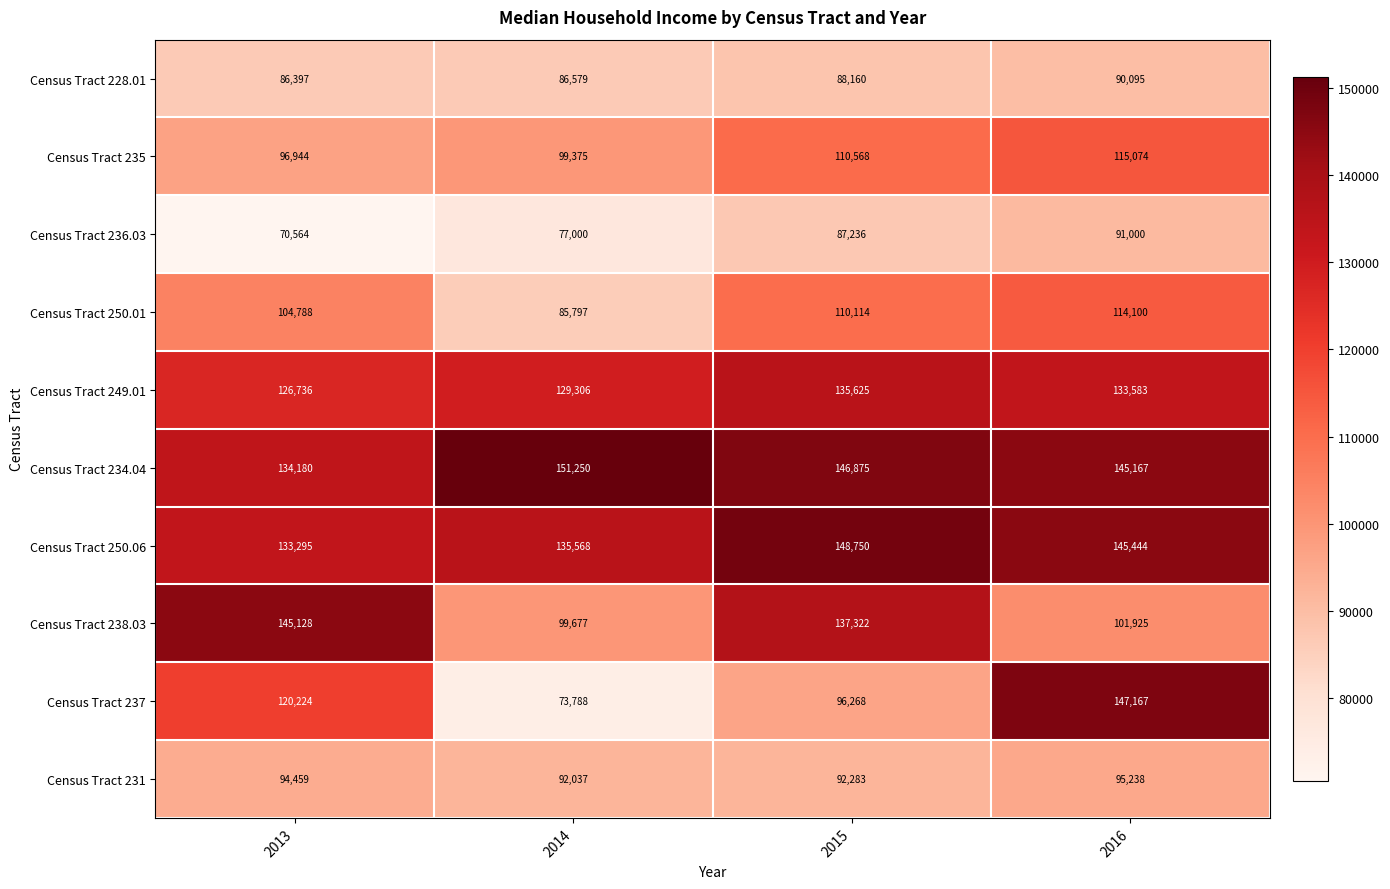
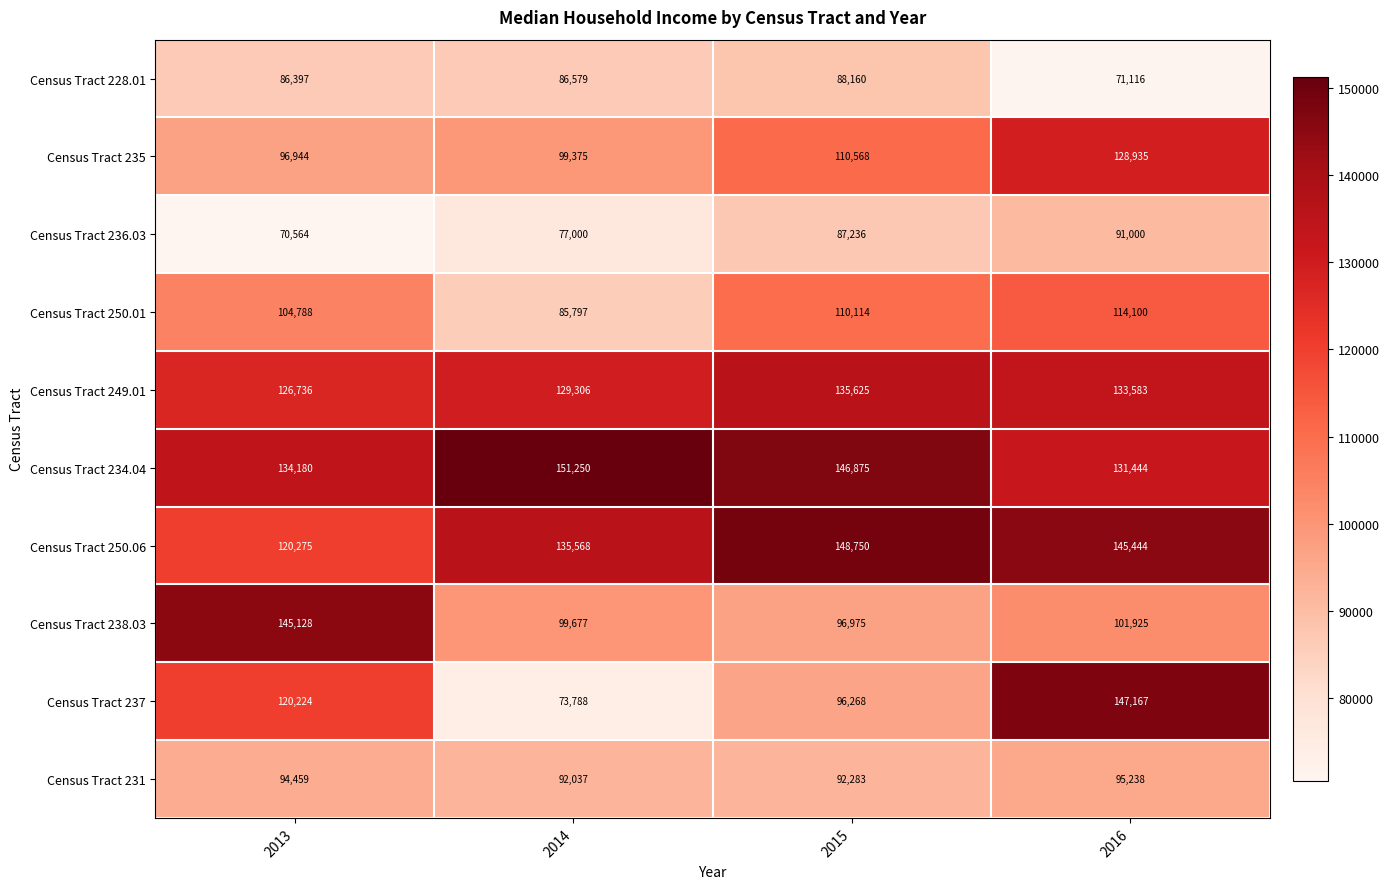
  {
    "Census Tract 228.01": {
      "2013": "86,397",
      "2014": "86,579",
      "2015": "88,160",
-     "2016": "90,095"
+     "2016": "71,116"
    },
    "Census Tract 235": {
      "2013": "96,944",
      "2014": "99,375",
      "2015": "110,568",
-     "2016": "115,074"
+     "2016": "128,935"
    },
    "Census Tract 236.03": {
      "2013": "70,564",
      "2014": "77,000",
      "2015": "87,236",
      "2016": "91,000"
    },
    "Census Tract 250.01": {
      "2013": "104,788",
      "2014": "85,797",
      "2015": "110,114",
      "2016": "114,100"
    },
    "Census Tract 249.01": {
      "2013": "126,736",
      "2014": "129,306",
      "2015": "135,625",
      "2016": "133,583"
    },
    "Census Tract 234.04": {
      "2013": "134,180",
      "2014": "151,250",
      "2015": "146,875",
-     "2016": "145,167"
+     "2016": "131,444"
    },
    "Census Tract 250.06": {
-     "2013": "133,295",
+     "2013": "120,275",
      "2014": "135,568",
      "2015": "148,750",
      "2016": "145,444"
    },
    "Census Tract 238.03": {
      "2013": "145,128",
      "2014": "99,677",
-     "2015": "137,322",
+     "2015": "96,975",
      "2016": "101,925"
    },
    "Census Tract 237": {
      "2013": "120,224",
      "2014": "73,788",
      "2015": "96,268",
      "2016": "147,167"
    },
    "Census Tract 231": {
      "2013": "94,459",
      "2014": "92,037",
      "2015": "92,283",
      "2016": "95,238"
    }
  }
